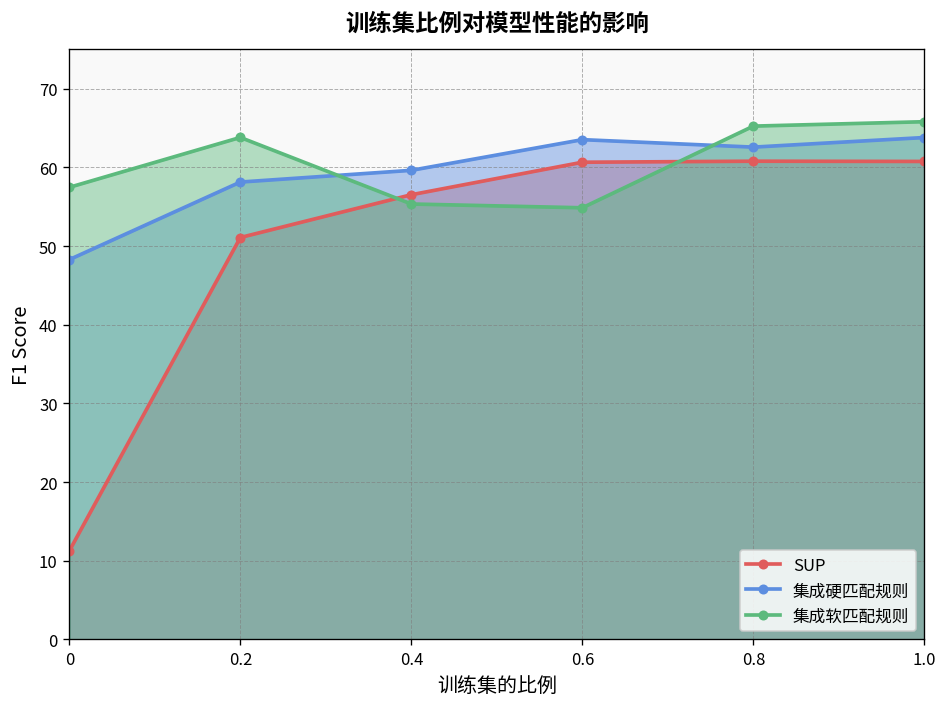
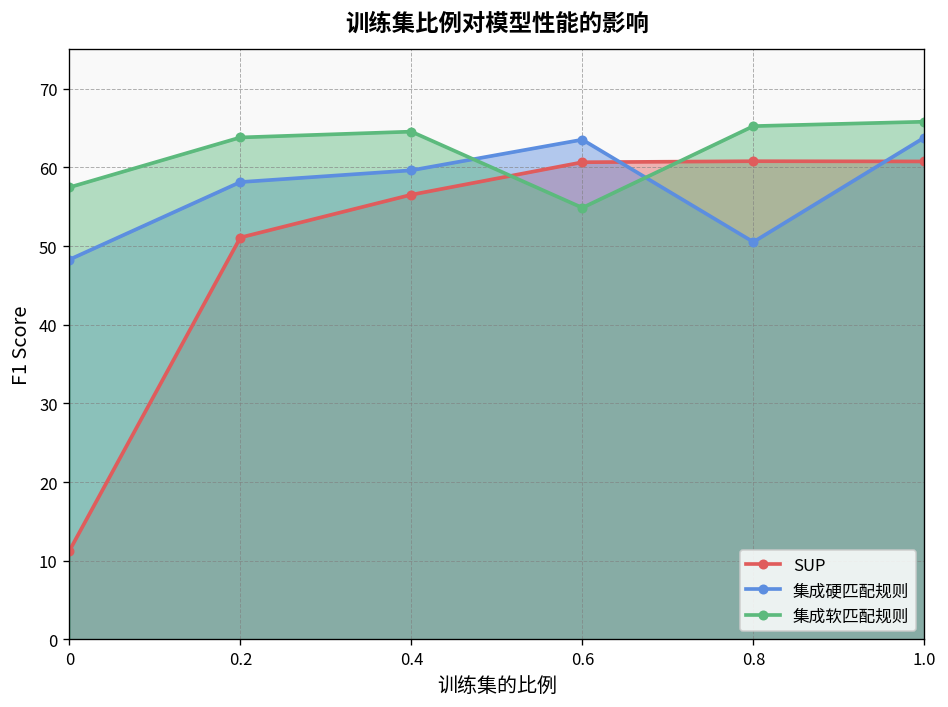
  {
    "SUP": {
      "0": 11,
      "0.2": 51,
      "0.4": 57,
      "0.6": 61,
      "0.8": 61,
      "1.0": 61
    },
    "集成硬匹配规则": {
      "0": 48,
      "0.2": 58,
      "0.4": 60,
      "0.6": 64,
-     "0.8": 63,
+     "0.8": 51,
      "1.0": 64
    },
    "集成软匹配规则": {
      "0": 57,
      "0.2": 64,
-     "0.4": 55,
+     "0.4": 65,
      "0.6": 55,
      "0.8": 65,
      "1.0": 66
    }
  }
